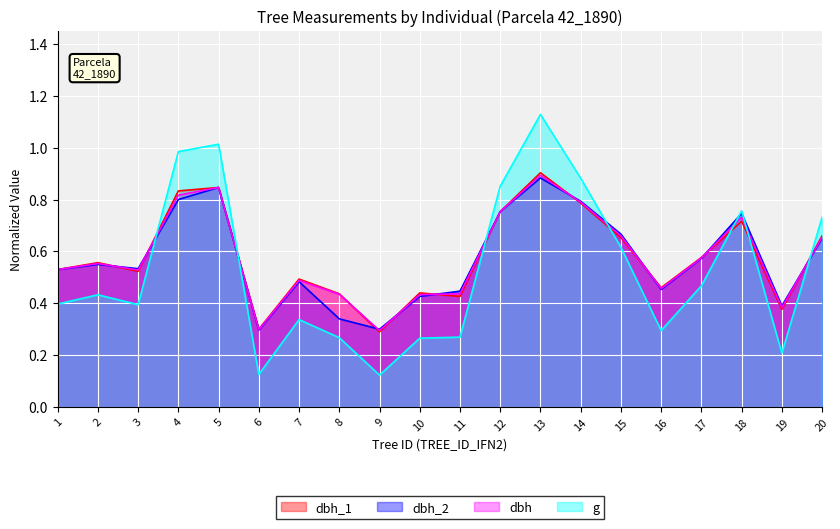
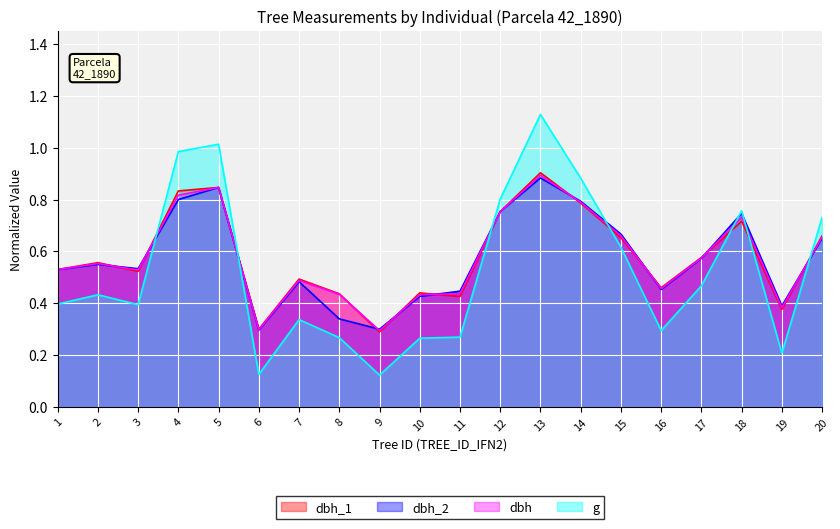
  {
    "dbh_1": {
      "4": 0.83,
      "11": 0.43,
      "13": 0.90,
      "18": 0.72
    },
    "dbh_2": {
      "4": 0.80,
      "8": 0.34,
      "11": 0.45,
      "13": 0.88,
      "18": 0.75
    },
    "dbh": {
      "4": 0.82,
      "11": 0.44,
      "13": 0.89,
      "18": 0.73
    },
    "g": {
      "1": 0.40,
      "2": 0.43,
      "3": 0.39,
      "4": 0.98,
      "5": 1.01,
      "6": 0.13,
      "7": 0.34,
      "8": 0.27,
      "9": 0.12,
      "10": 0.27,
      "11": 0.27,
-     "12": 0.85,
+     "12": 0.80,
      "13": 1.13,
      "14": 0.88,
      "15": 0.62,
      "16": 0.29,
      "17": 0.47,
      "18": 0.76,
      "19": 0.21,
      "20": 0.73
    }
  }
